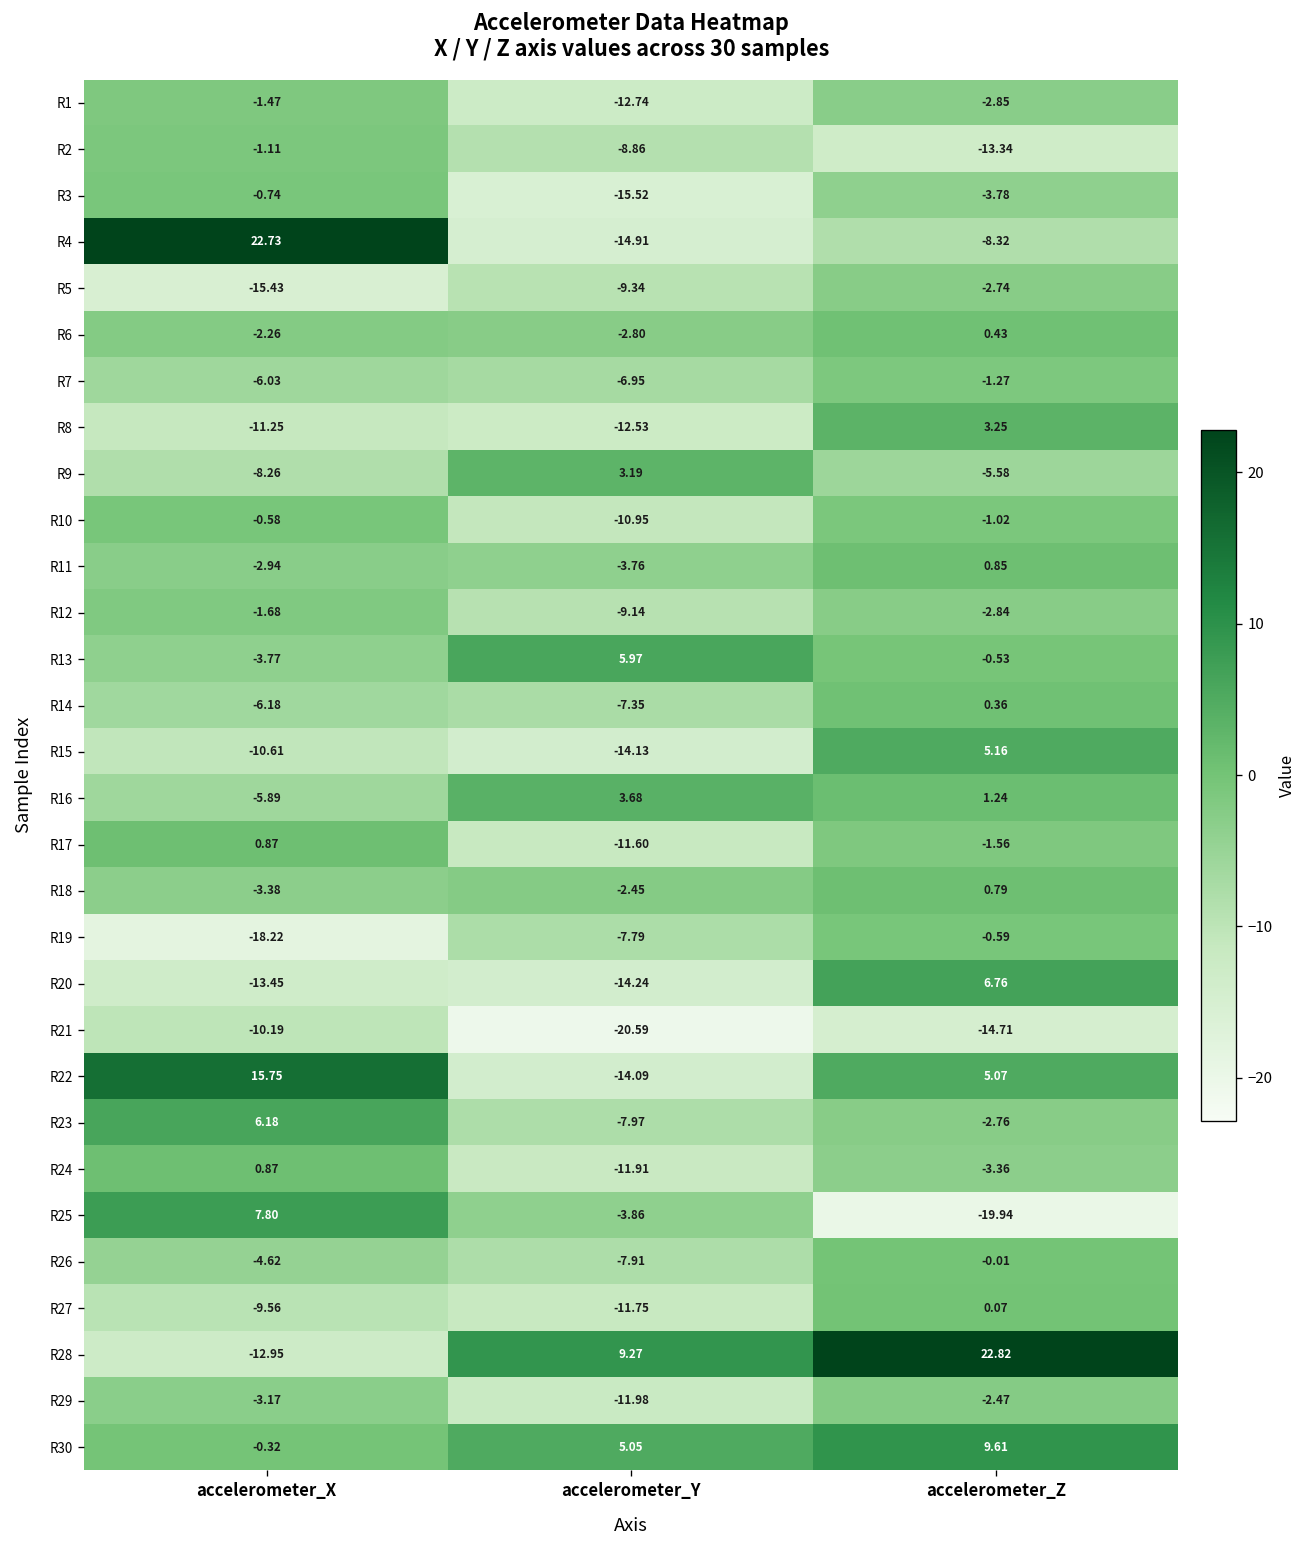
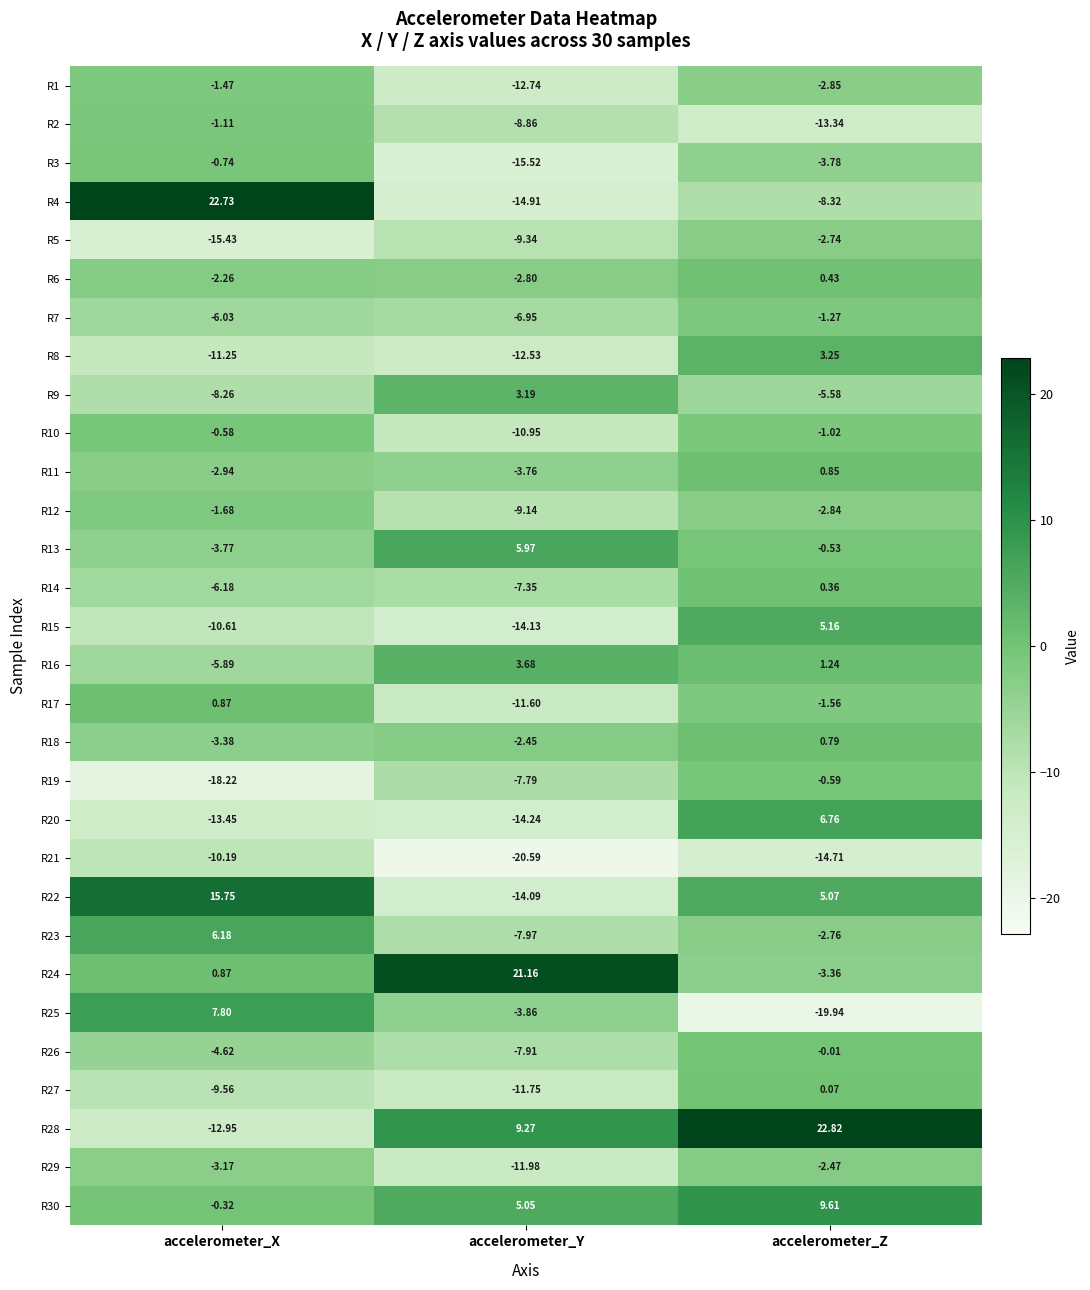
  {
    "R1": {
      "accelerometer_X": -1.47,
      "accelerometer_Y": -12.74,
      "accelerometer_Z": -2.85
    },
    "R2": {
      "accelerometer_X": -1.11,
      "accelerometer_Y": -8.86,
      "accelerometer_Z": -13.34
    },
    "R3": {
      "accelerometer_X": -0.74,
      "accelerometer_Y": -15.52,
      "accelerometer_Z": -3.78
    },
    "R4": {
      "accelerometer_X": 22.73,
      "accelerometer_Y": -14.91,
      "accelerometer_Z": -8.32
    },
    "R5": {
      "accelerometer_X": -15.43,
      "accelerometer_Y": -9.34,
      "accelerometer_Z": -2.74
    },
    "R6": {
      "accelerometer_X": -2.26,
      "accelerometer_Y": -2.80,
      "accelerometer_Z": 0.43
    },
    "R7": {
      "accelerometer_X": -6.03,
      "accelerometer_Y": -6.95,
      "accelerometer_Z": -1.27
    },
    "R8": {
      "accelerometer_X": -11.25,
      "accelerometer_Y": -12.53,
      "accelerometer_Z": 3.25
    },
    "R9": {
      "accelerometer_X": -8.26,
      "accelerometer_Y": 3.19,
      "accelerometer_Z": -5.58
    },
    "R10": {
      "accelerometer_X": -0.58,
      "accelerometer_Y": -10.95,
      "accelerometer_Z": -1.02
    },
    "R11": {
      "accelerometer_X": -2.94,
      "accelerometer_Y": -3.76,
      "accelerometer_Z": 0.85
    },
    "R12": {
      "accelerometer_X": -1.68,
      "accelerometer_Y": -9.14,
      "accelerometer_Z": -2.84
    },
    "R13": {
      "accelerometer_X": -3.77,
      "accelerometer_Y": 5.97,
      "accelerometer_Z": -0.53
    },
    "R14": {
      "accelerometer_X": -6.18,
      "accelerometer_Y": -7.35,
      "accelerometer_Z": 0.36
    },
    "R15": {
      "accelerometer_X": -10.61,
      "accelerometer_Y": -14.13,
      "accelerometer_Z": 5.16
    },
    "R16": {
      "accelerometer_X": -5.89,
      "accelerometer_Y": 3.68,
      "accelerometer_Z": 1.24
    },
    "R17": {
      "accelerometer_X": 0.87,
      "accelerometer_Y": -11.60,
      "accelerometer_Z": -1.56
    },
    "R18": {
      "accelerometer_X": -3.38,
      "accelerometer_Y": -2.45,
      "accelerometer_Z": 0.79
    },
    "R19": {
      "accelerometer_X": -18.22,
      "accelerometer_Y": -7.79,
      "accelerometer_Z": -0.59
    },
    "R20": {
      "accelerometer_X": -13.45,
      "accelerometer_Y": -14.24,
      "accelerometer_Z": 6.76
    },
    "R21": {
      "accelerometer_X": -10.19,
      "accelerometer_Y": -20.59,
      "accelerometer_Z": -14.71
    },
    "R22": {
      "accelerometer_X": 15.75,
      "accelerometer_Y": -14.09,
      "accelerometer_Z": 5.07
    },
    "R23": {
      "accelerometer_X": 6.18,
      "accelerometer_Y": -7.97,
      "accelerometer_Z": -2.76
    },
    "R24": {
      "accelerometer_X": 0.87,
-     "accelerometer_Y": -11.91,
+     "accelerometer_Y": 21.16,
      "accelerometer_Z": -3.36
    },
    "R25": {
      "accelerometer_X": 7.80,
      "accelerometer_Y": -3.86,
      "accelerometer_Z": -19.94
    },
    "R26": {
      "accelerometer_X": -4.62,
      "accelerometer_Y": -7.91,
      "accelerometer_Z": -0.01
    },
    "R27": {
      "accelerometer_X": -9.56,
      "accelerometer_Y": -11.75,
      "accelerometer_Z": 0.07
    },
    "R28": {
      "accelerometer_X": -12.95,
      "accelerometer_Y": 9.27,
      "accelerometer_Z": 22.82
    },
    "R29": {
      "accelerometer_X": -3.17,
      "accelerometer_Y": -11.98,
      "accelerometer_Z": -2.47
    },
    "R30": {
      "accelerometer_X": -0.32,
      "accelerometer_Y": 5.05,
      "accelerometer_Z": 9.61
    }
  }
